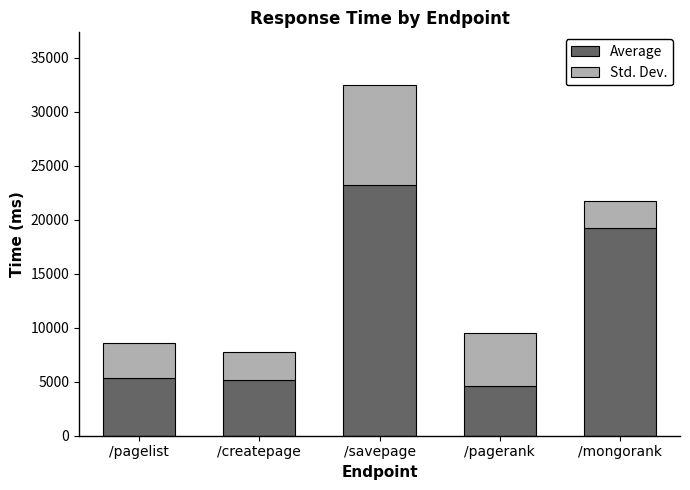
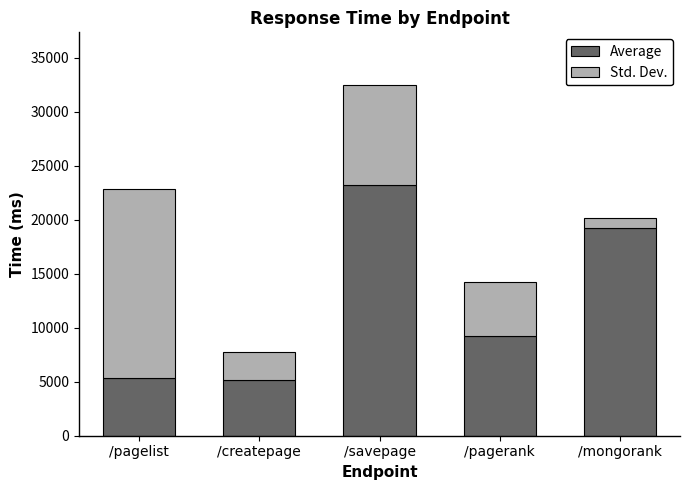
  {
    "Average": {
      "/pagelist": 5400,
      "/createpage": 5200,
      "/savepage": 23200,
-     "/pagerank": 4600,
+     "/pagerank": 9300,
      "/mongorank": 19200
    },
    "Std. Dev.": {
-     "/pagelist": 3200,
+     "/pagelist": 17400,
      "/createpage": 2600,
      "/savepage": 9300,
      "/pagerank": 5000,
-     "/mongorank": 2500
+     "/mongorank": 1000
    }
  }
